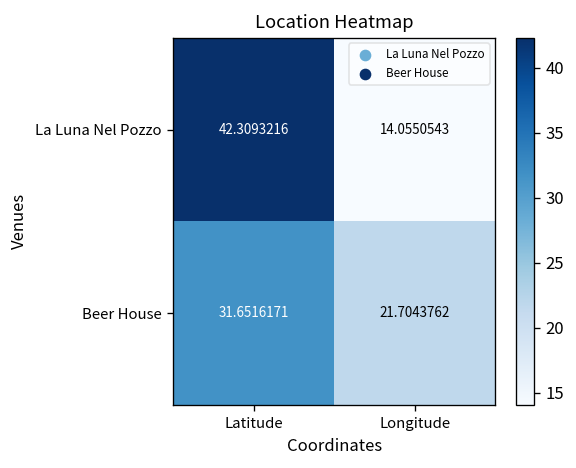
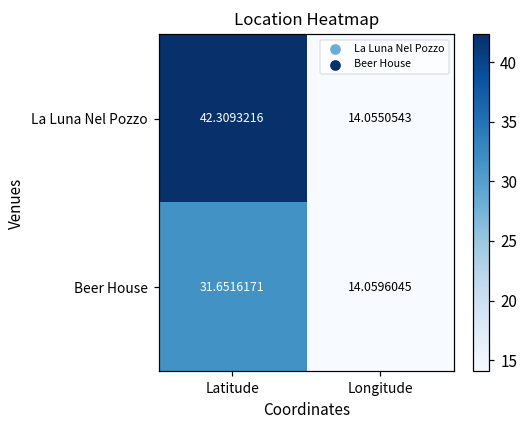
  {
    "La Luna Nel Pozzo": {
      "Latitude": 42.3093216,
      "Longitude": 14.0550543
    },
    "Beer House": {
      "Latitude": 31.6516171,
-     "Longitude": 21.7043762
+     "Longitude": 14.0596045
    }
  }
